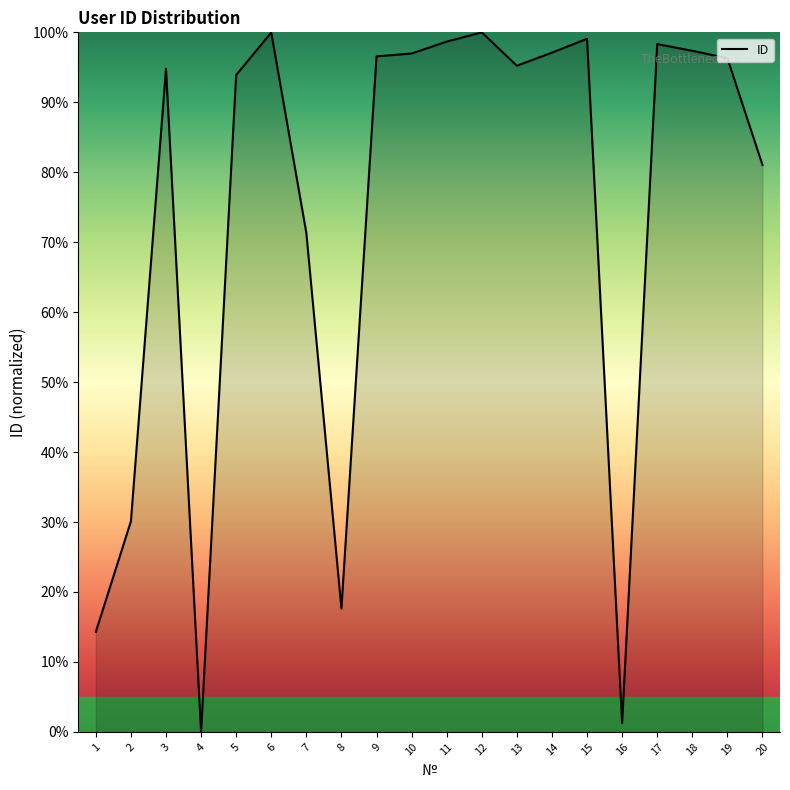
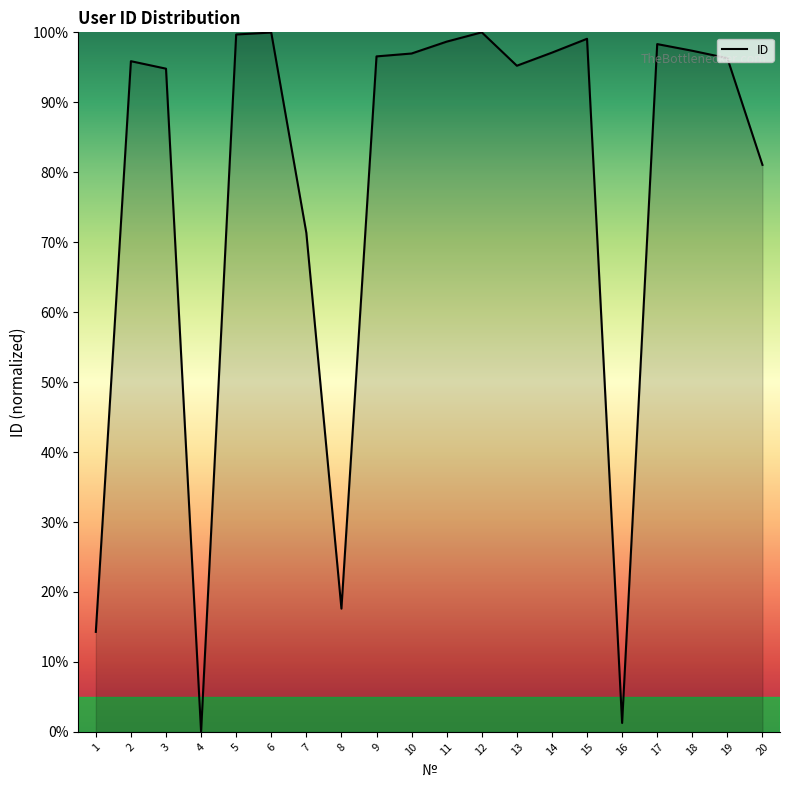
  {
    "1": "14%",
-   "2": "30%",
+   "2": "96%",
    "3": "95%",
-   "5": "94%",
+   "5": "100%",
    "6": "100%",
    "7": "71%",
    "8": "18%",
    "9": "97%",
    "10": "97%",
    "11": "99%",
    "12": "100%",
    "13": "95%",
    "14": "97%",
    "15": "99%",
    "17": "98%",
    "18": "97%",
    "20": "81%"
  }
